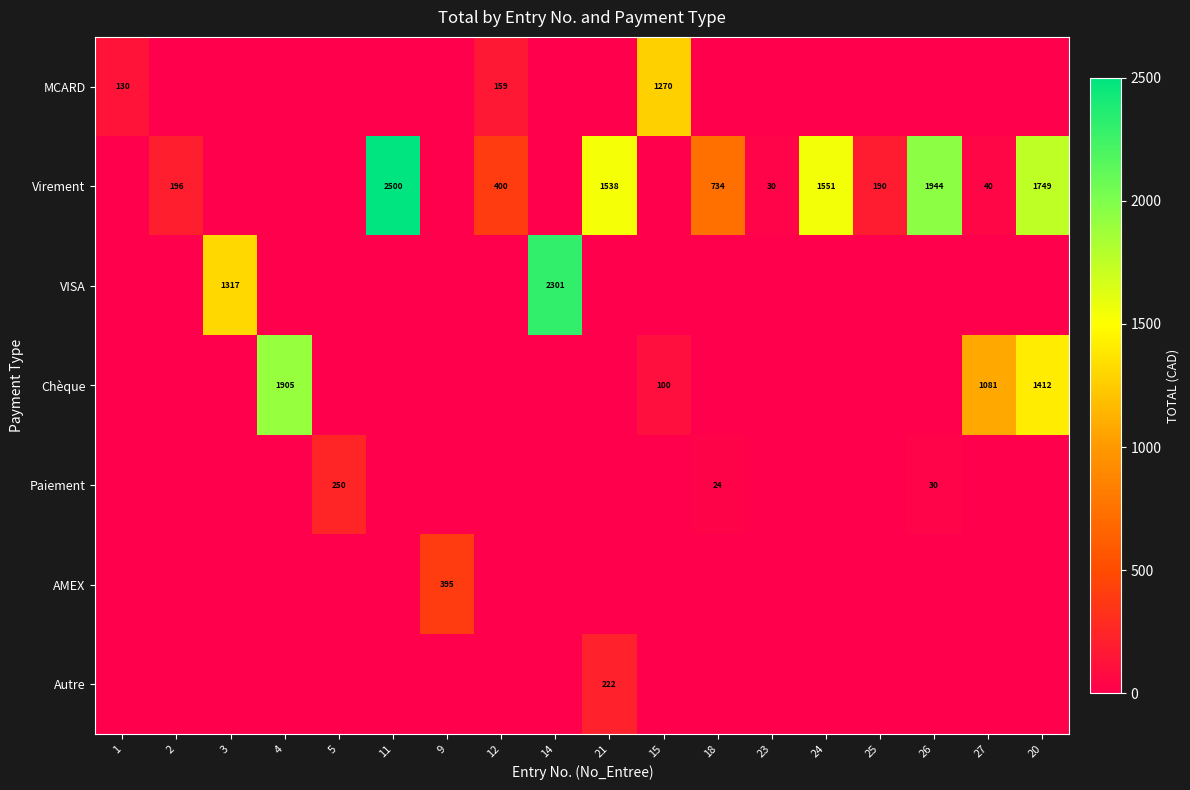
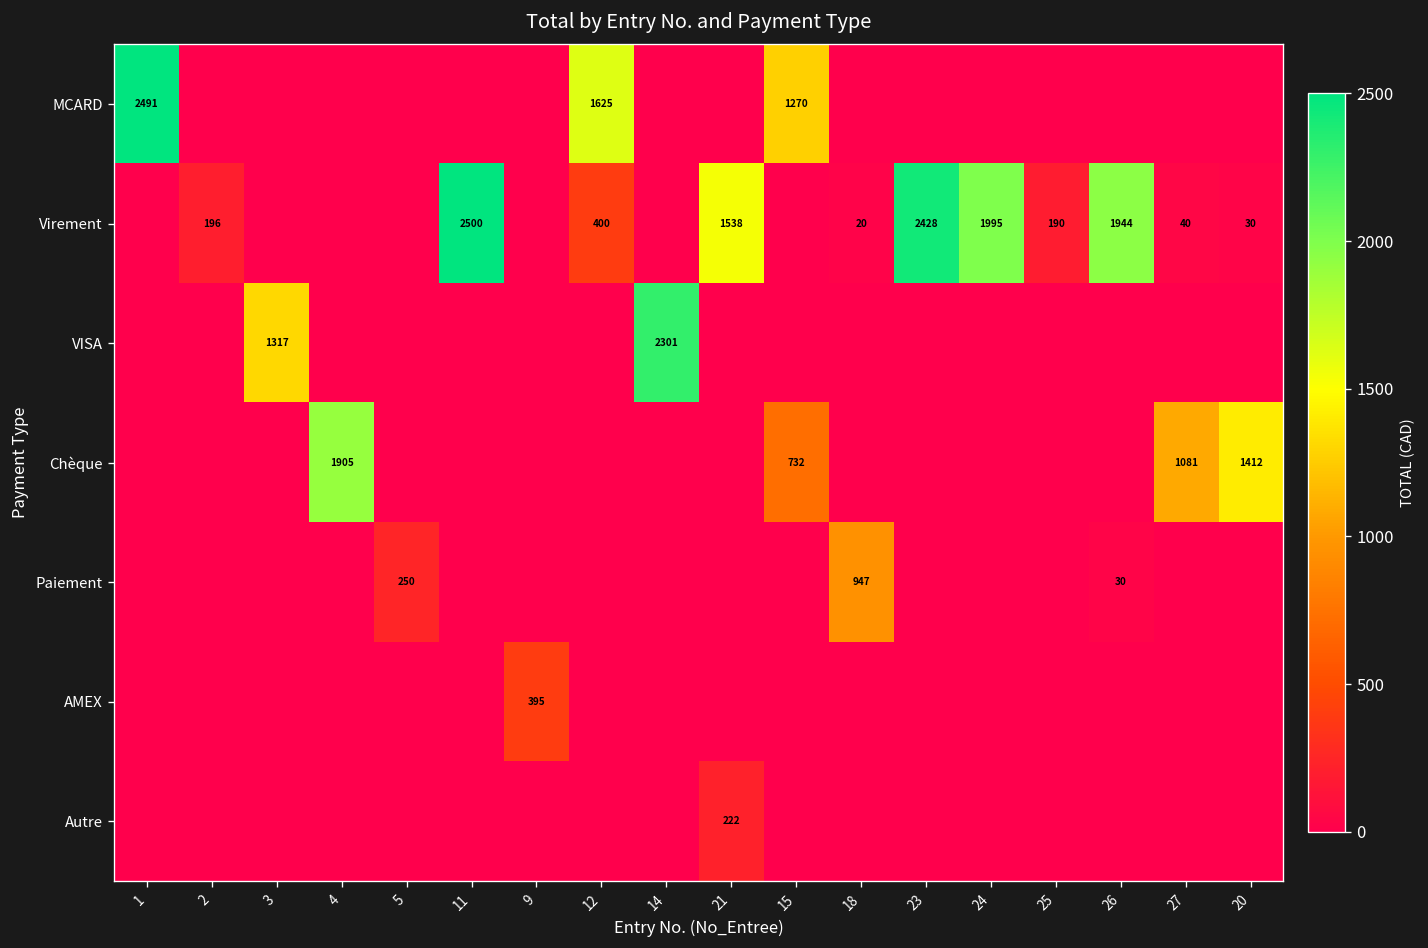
  {
    "MCARD": {
-     "1": 130,
-     "12": 159,
+     "1": 2491,
+     "12": 1625,
      "15": 1270
    },
    "Virement": {
      "2": 196,
      "11": 2500,
      "12": 400,
      "21": 1538,
-     "18": 734,
-     "23": 30,
-     "24": 1551,
+     "18": 20,
+     "23": 2428,
+     "24": 1995,
      "25": 190,
      "26": 1944,
      "27": 40,
-     "20": 1749
+     "20": 30
    },
    "VISA": {
      "3": 1317,
      "14": 2301
    },
    "Chèque": {
      "4": 1905,
-     "15": 100,
+     "15": 732,
      "27": 1081,
      "20": 1412
    },
    "Paiement": {
      "5": 250,
-     "18": 24,
+     "18": 947,
      "26": 30
    },
    "AMEX": {
      "9": 395
    },
    "Autre": {
      "21": 222
    }
  }
